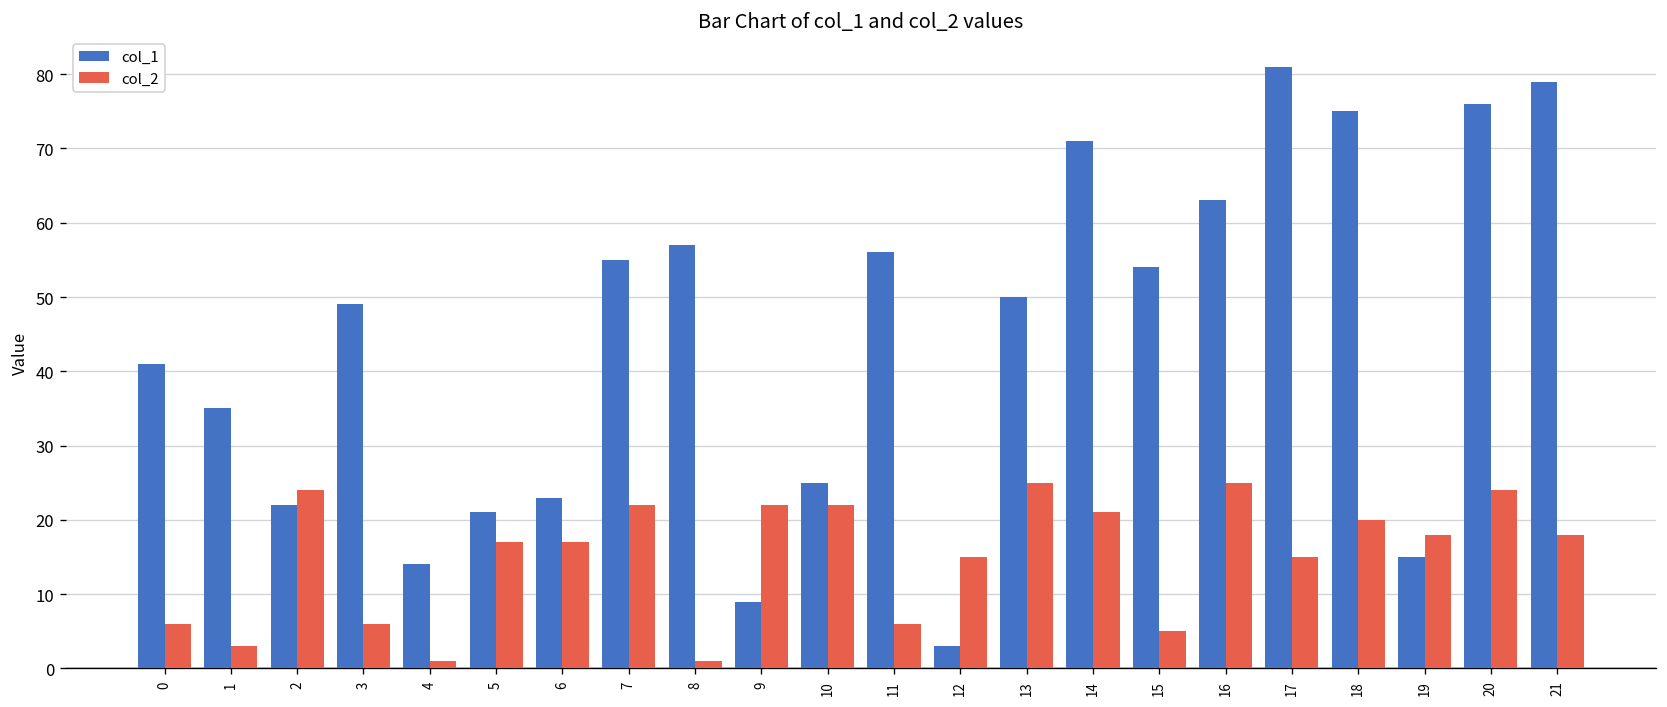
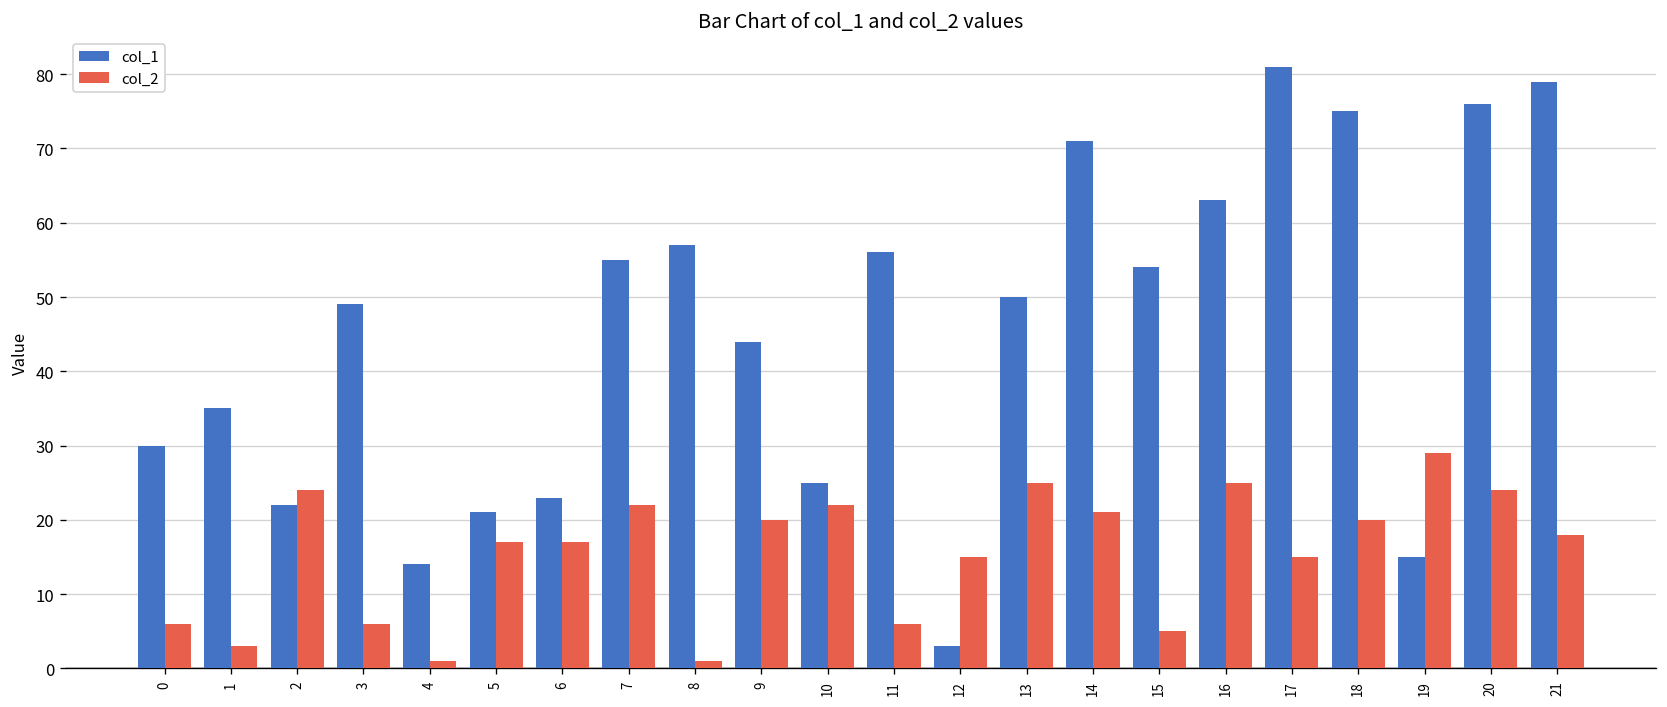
  {
    "col_1": {
-     "0": 41,
+     "0": 30,
      "1": 35,
      "2": 22,
      "3": 49,
      "4": 14,
      "5": 21,
      "6": 23,
      "7": 55,
      "8": 57,
-     "9": 9,
+     "9": 44,
      "10": 25,
      "11": 56,
      "12": 3,
      "13": 50,
      "14": 71,
      "15": 54,
      "16": 63,
      "17": 81,
      "18": 75,
      "19": 15,
      "20": 76,
      "21": 79
    },
    "col_2": {
      "0": 6,
      "1": 3,
      "2": 24,
      "3": 6,
      "4": 1,
      "5": 17,
      "6": 17,
      "7": 22,
      "8": 1,
-     "9": 22,
+     "9": 20,
      "10": 22,
      "11": 6,
      "12": 15,
      "13": 25,
      "14": 21,
      "15": 5,
      "16": 25,
      "17": 15,
      "18": 20,
-     "19": 18,
+     "19": 29,
      "20": 24,
      "21": 18
    }
  }
